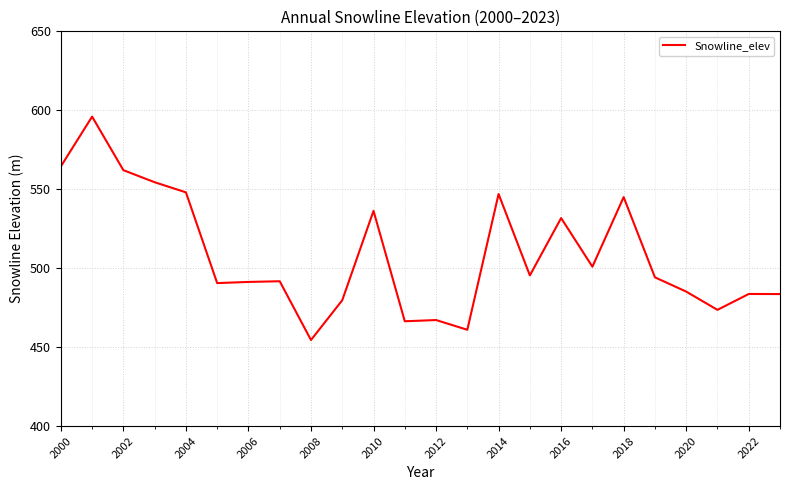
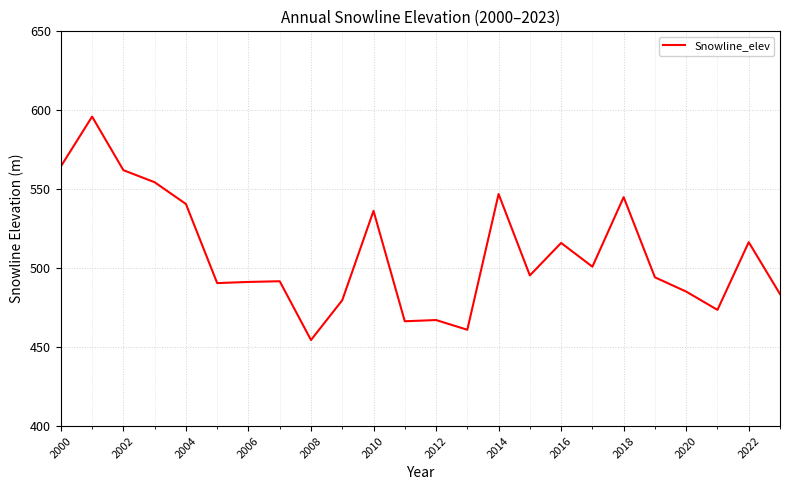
  {
    "2000": 564,
    "2002": 562,
-   "2004": 548,
+   "2004": 541,
    "2006": 491,
    "2008": 454,
    "2010": 536,
    "2012": 467,
    "2014": 547,
-   "2016": 532,
+   "2016": 516,
    "2018": 545,
    "2020": 485,
-   "2022": 484
+   "2022": 516
  }
